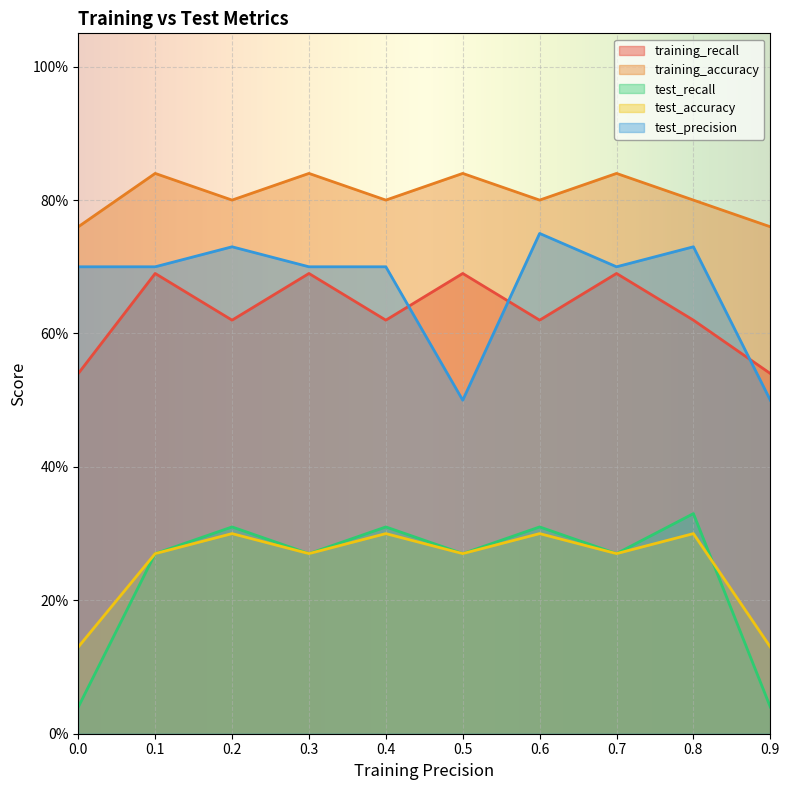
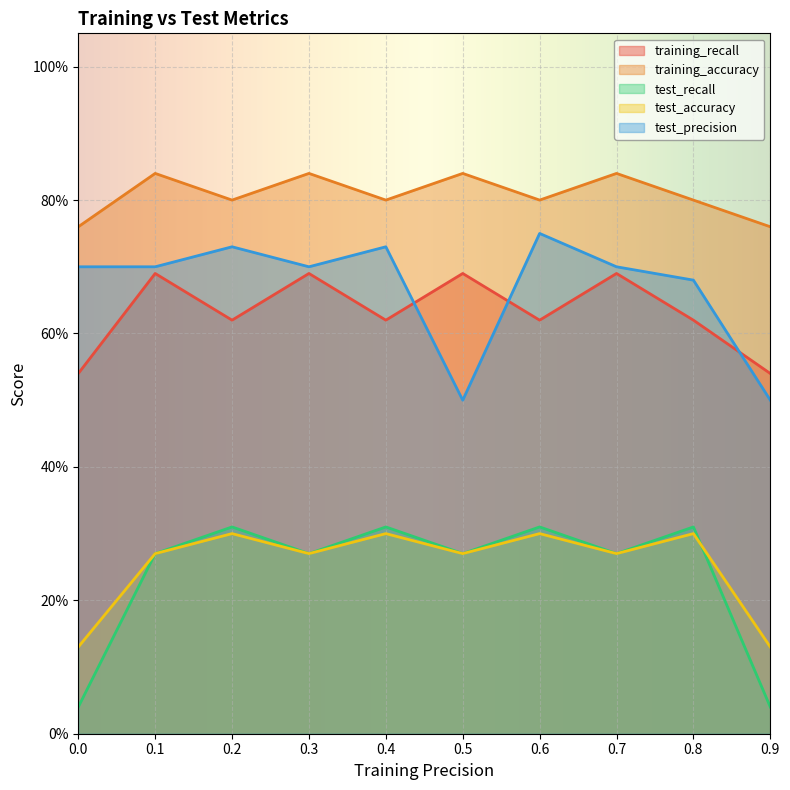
  {
    "test_recall": {
      "0.0": "4%",
      "0.2": "31%",
      "0.4": "31%",
      "0.6": "31%",
-     "0.8": "33%",
+     "0.8": "31%",
      "0.9": "4%"
    },
    "test_precision": {
      "0.0": "70%",
      "0.1": "70%",
      "0.2": "73%",
      "0.3": "70%",
-     "0.4": "70%",
+     "0.4": "73%",
      "0.5": "50%",
      "0.6": "75%",
      "0.7": "70%",
-     "0.8": "73%",
+     "0.8": "68%",
      "0.9": "50%"
    }
  }
